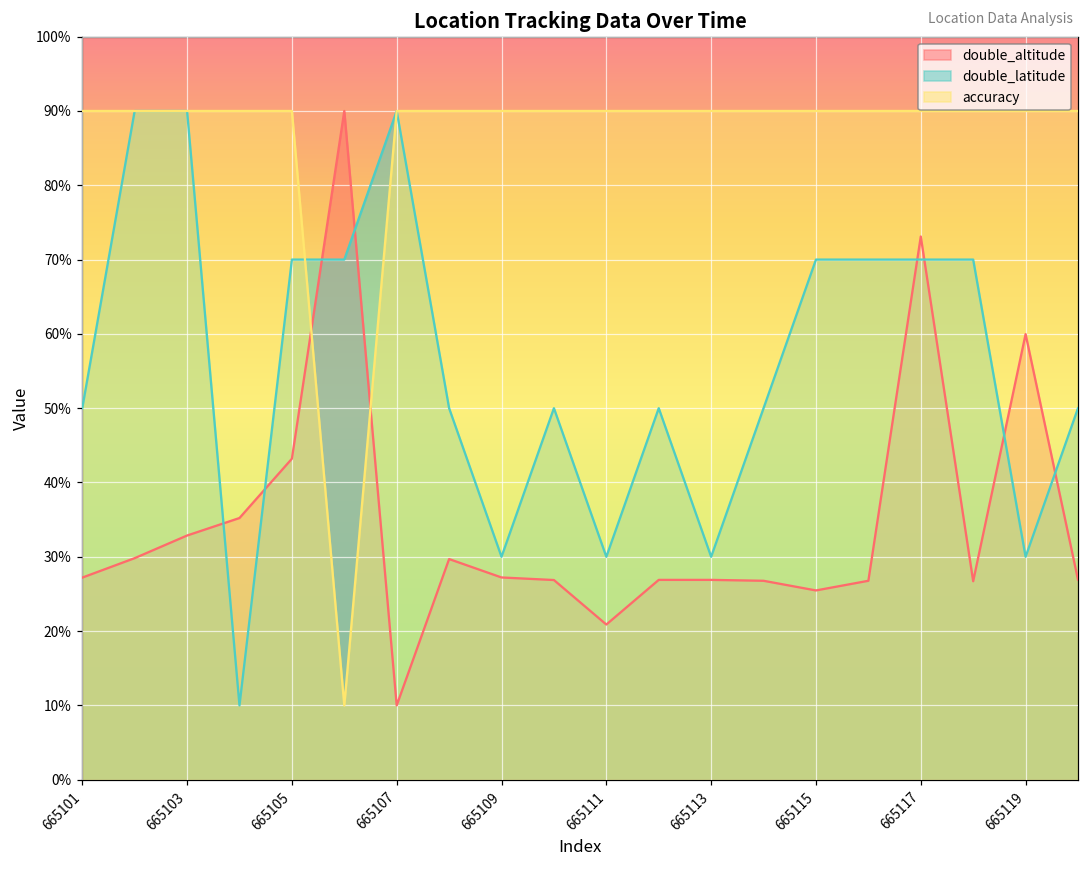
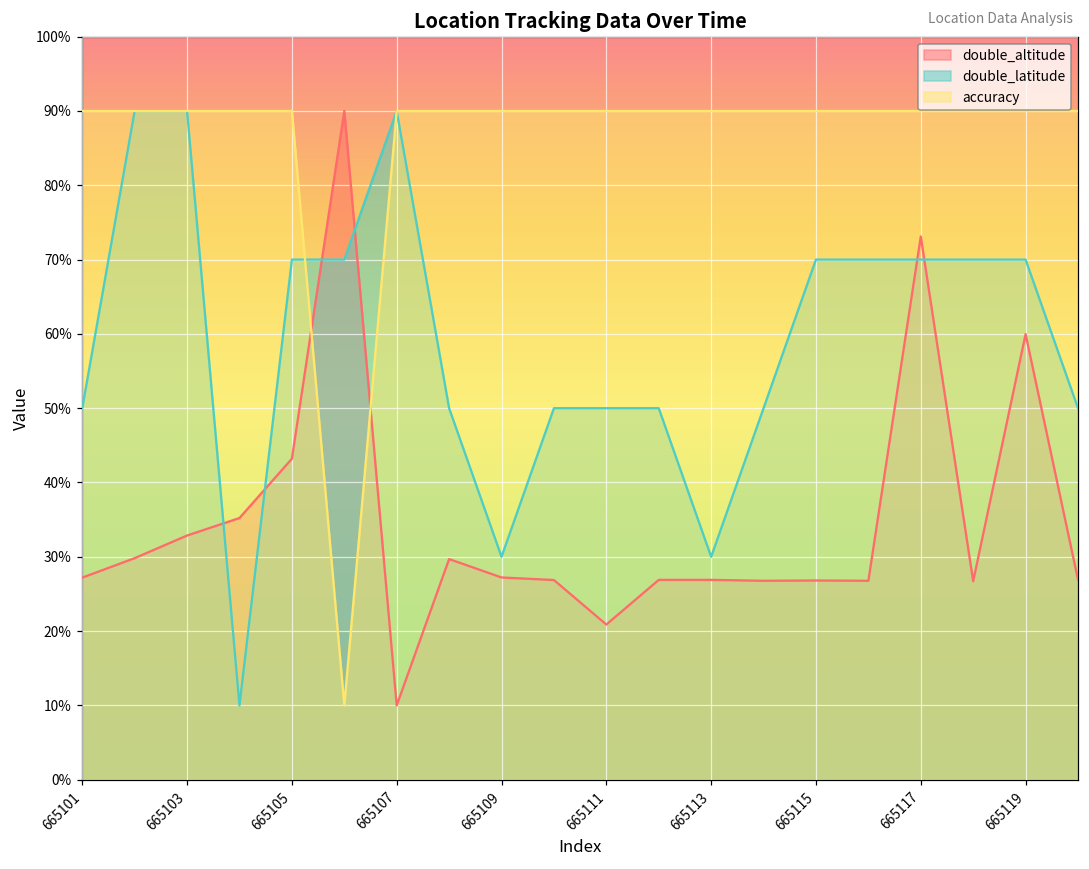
  {
    "double_altitude": {
      "665101": "27%",
      "665103": "33%",
      "665105": "43%",
      "665107": "10%",
      "665109": "27%",
      "665111": "21%",
      "665113": "27%",
-     "665115": "25%",
+     "665115": "27%",
      "665117": "73%",
      "665119": "60%"
    },
    "double_latitude": {
      "665101": "50%",
      "665105": "70%",
      "665109": "30%",
-     "665111": "30%",
+     "665111": "50%",
      "665113": "30%",
      "665115": "70%",
      "665117": "70%",
-     "665119": "30%"
+     "665119": "70%"
    },
    "accuracy": {
      "665101": "90%",
      "665105": "90%",
      "665109": "90%",
      "665111": "90%",
      "665113": "90%",
      "665115": "90%"
    }
  }
